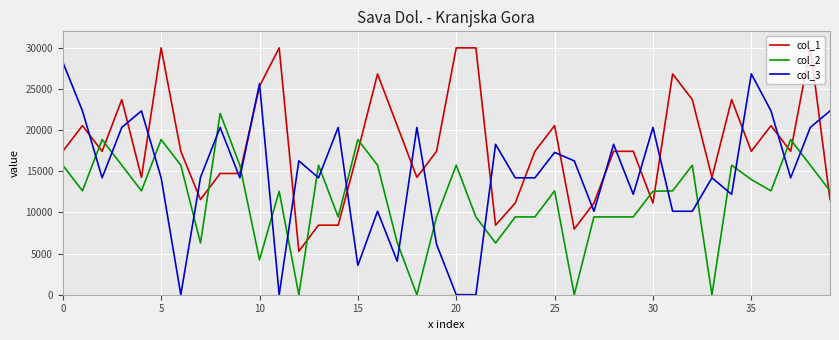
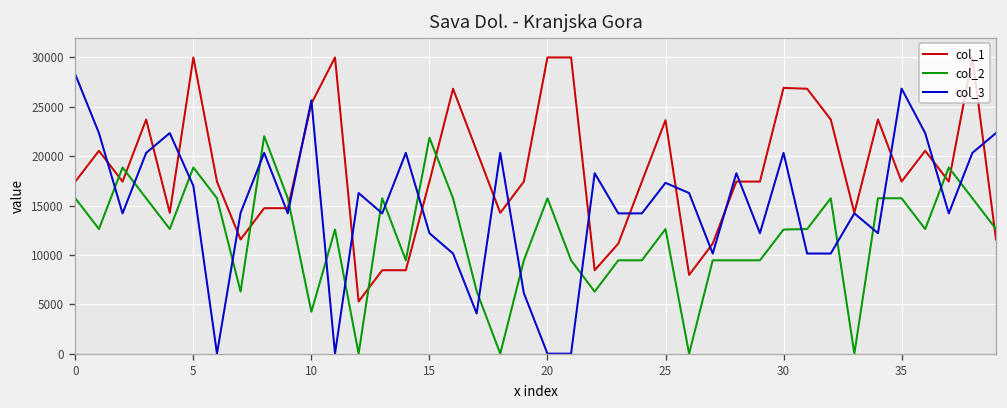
  {
    "col_1": {
      "0": 17000,
      "5": 30000,
      "10": 25000,
      "15": 17000,
      "20": 30000,
-     "25": 21000,
-     "30": 11000,
+     "25": 24000,
+     "30": 27000,
      "35": 17000
    },
    "col_2": {
      "0": 16000,
      "5": 19000,
      "10": 4000,
-     "15": 19000,
+     "15": 22000,
      "20": 16000,
      "25": 13000,
      "30": 13000,
-     "35": 14000
+     "35": 16000
    },
    "col_3": {
      "0": 28000,
-     "5": 14000,
+     "5": 17000,
      "10": 26000,
-     "15": 4000,
+     "15": 12000,
      "20": 0,
      "25": 17000,
      "30": 20000,
      "35": 27000
    }
  }
